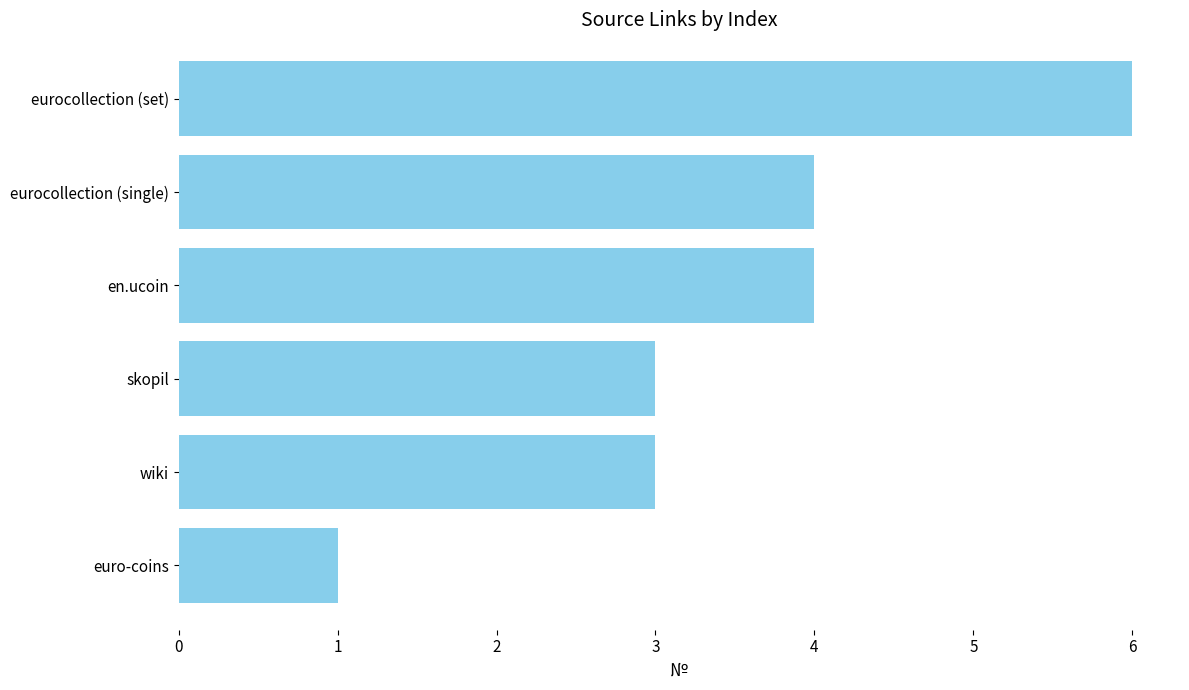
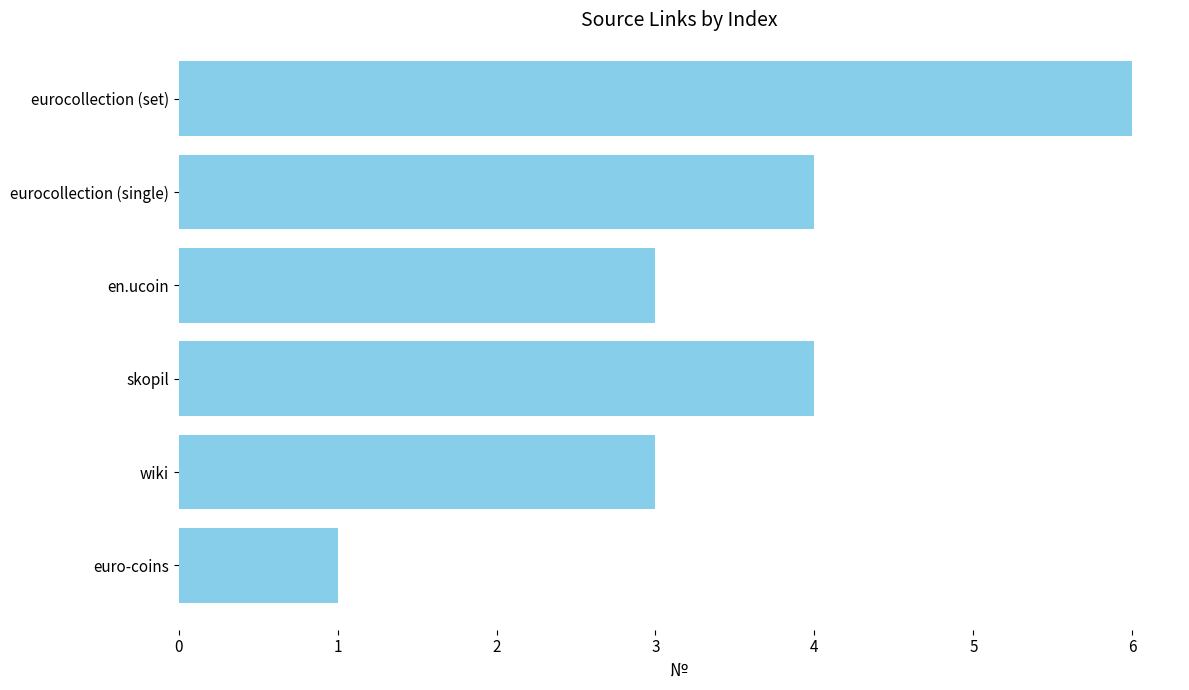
  {
    "eurocollection (set)": 6,
    "eurocollection (single)": 4,
-   "en.ucoin": 4,
-   "skopil": 3,
+   "en.ucoin": 3,
+   "skopil": 4,
    "wiki": 3,
    "euro-coins": 1
  }
